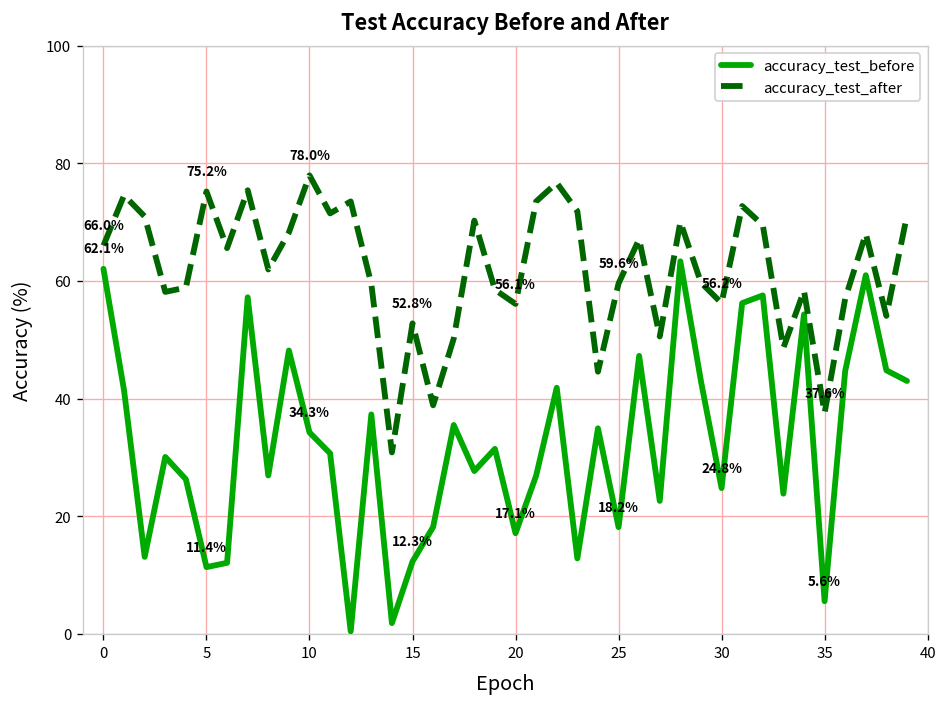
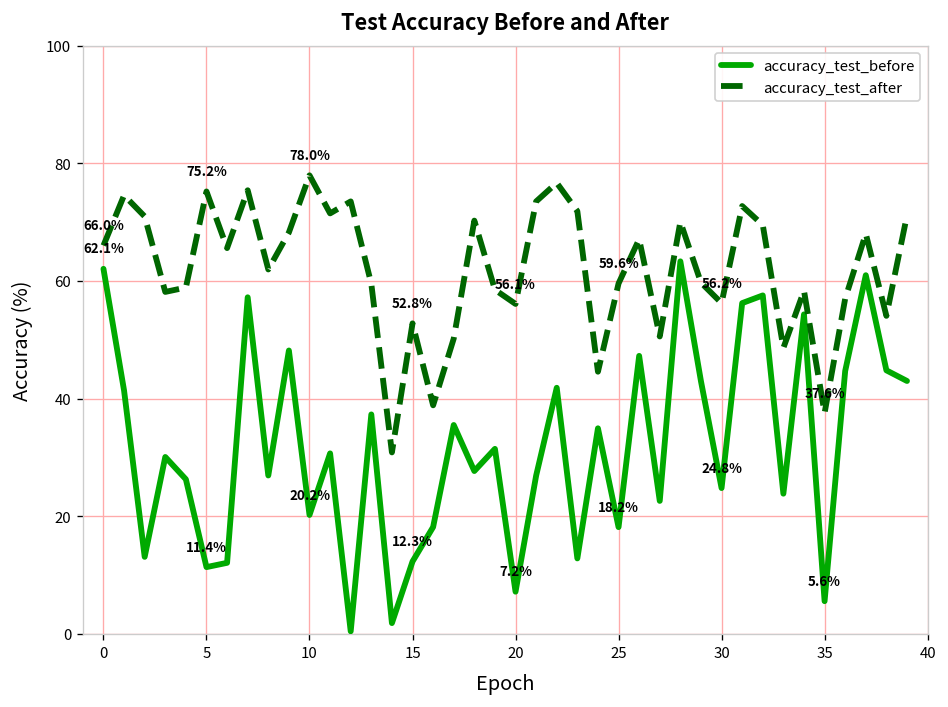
  {
    "accuracy_test_before": {
      "5": "11.4%",
-     "10": "34.3%",
+     "10": "20.2%",
      "15": "12.3%",
-     "20": "17.1%",
+     "20": "7.2%",
      "25": "18.2%",
      "30": "24.8%",
      "35": "5.6%"
    },
    "accuracy_test_after": {
      "0": "66.0%",
      "5": "75.2%",
      "10": "78.0%",
      "15": "52.8%",
      "25": "59.6%",
      "35": "37.6%"
    }
  }
